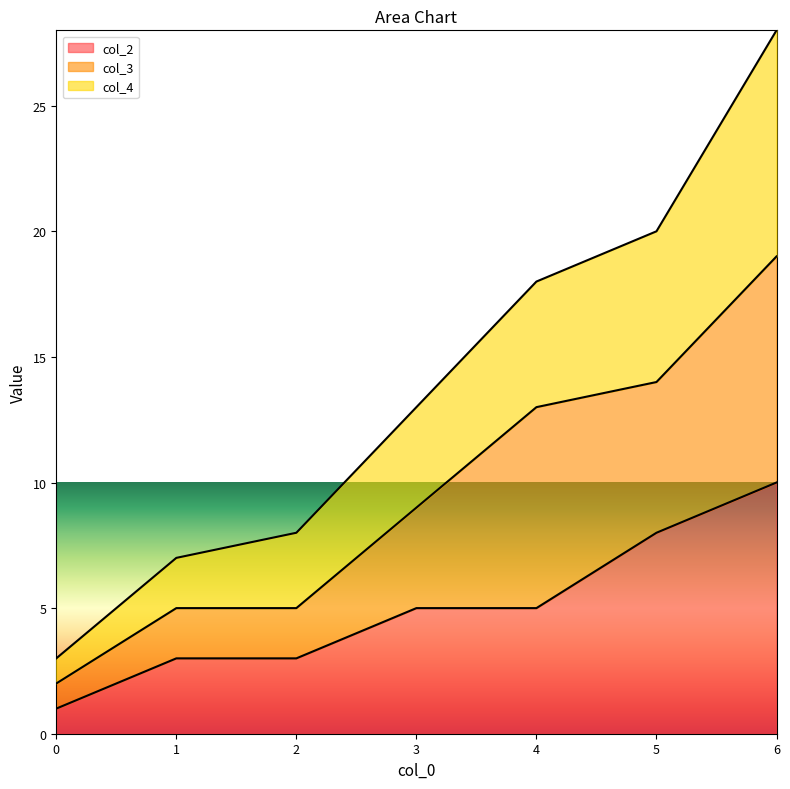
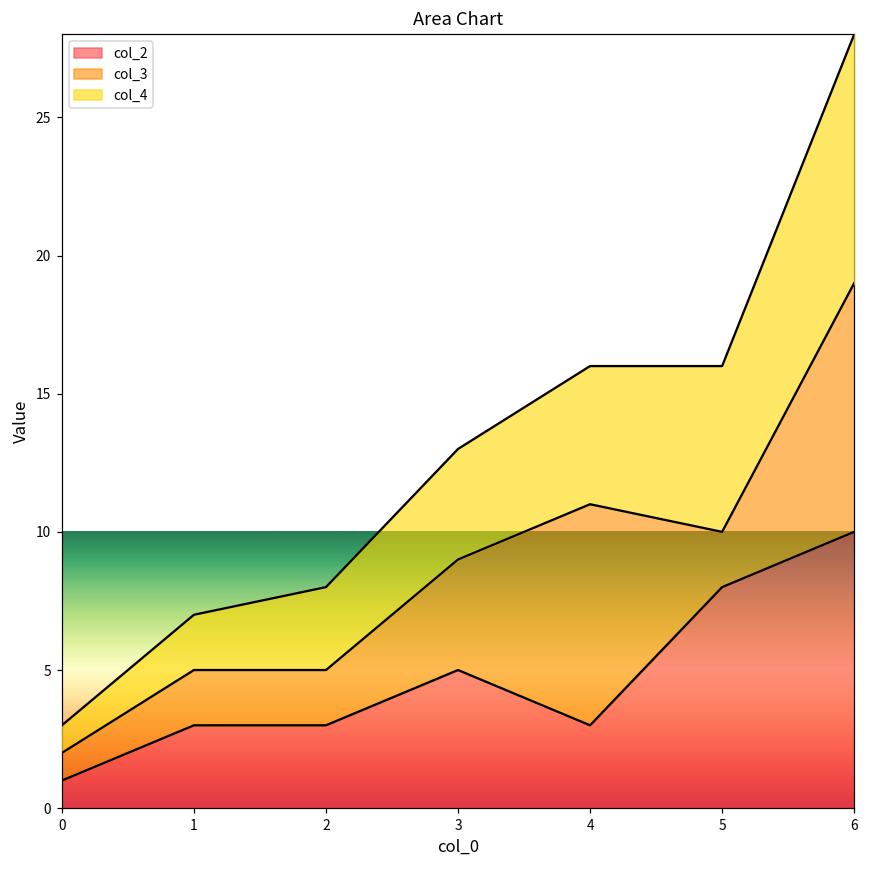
  {
    "col_2": {
      "0": 1,
      "1": 3,
      "2": 3,
      "3": 5,
-     "4": 5,
+     "4": 3,
      "5": 8,
      "6": 10
    },
    "col_3": {
      "0": 1,
      "1": 2,
      "2": 2,
      "3": 4,
      "4": 8,
-     "5": 6,
+     "5": 2,
      "6": 9
    },
    "col_4": {
      "0": 1,
      "1": 2,
      "2": 3,
      "3": 4,
      "4": 5,
      "5": 6,
      "6": 9
    }
  }
